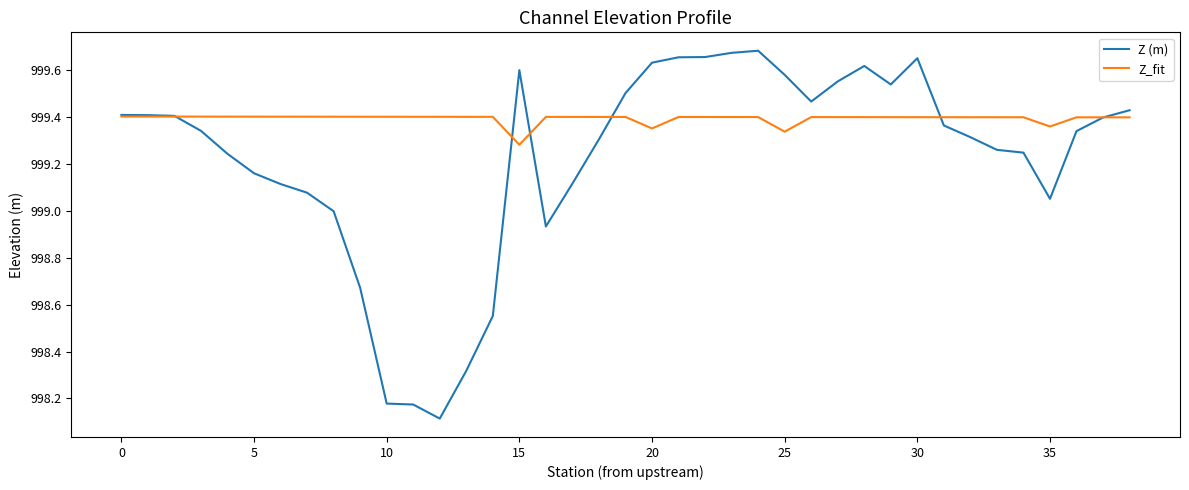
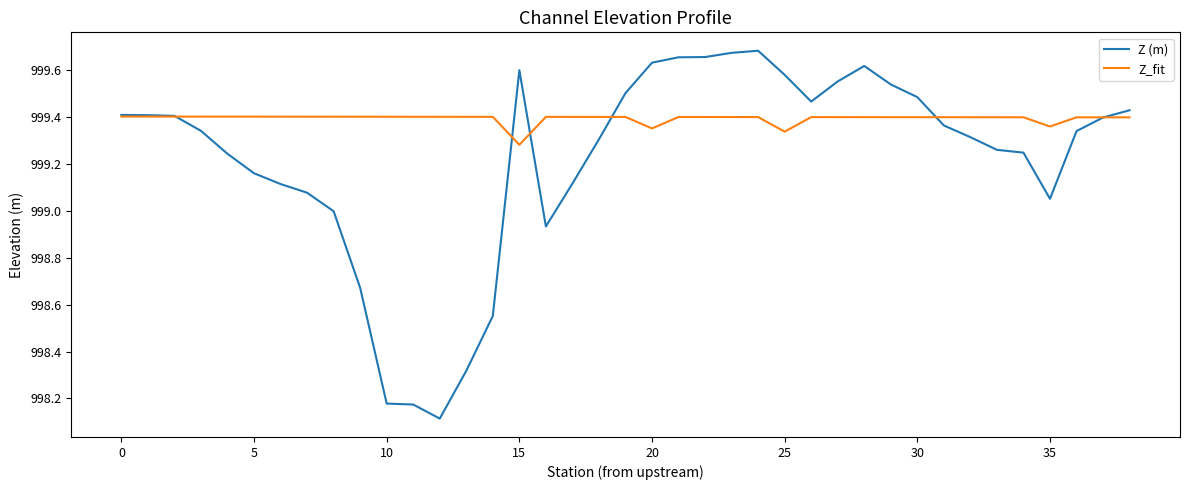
  {
    "Z (m)": {
      "5": 999.16,
      "10": 998.18,
      "15": 999.60,
      "20": 999.63,
      "25": 999.58,
-     "30": 999.65,
+     "30": 999.49,
      "35": 999.05
    },
    "Z_fit": {
      "5": 999.40,
      "10": 999.40,
      "15": 999.28,
      "20": 999.35,
      "25": 999.34,
      "30": 999.40,
      "35": 999.36
    }
  }
